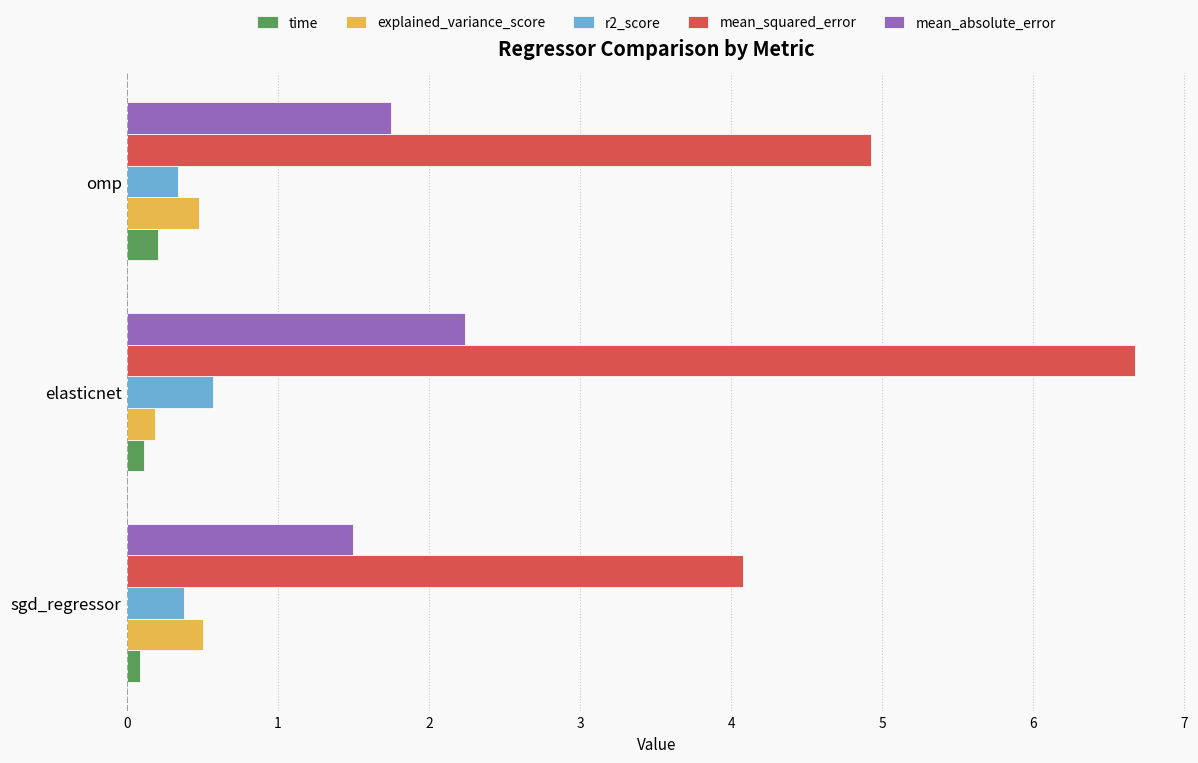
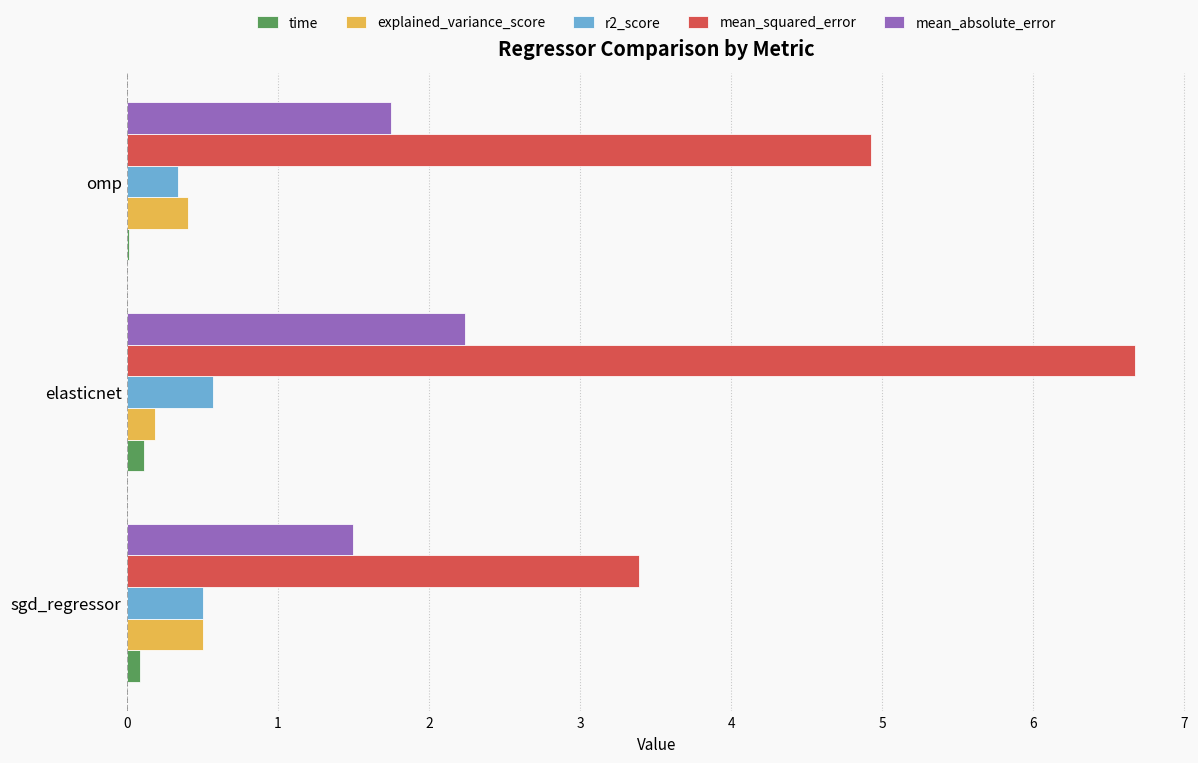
  {
    "time": {
-     "omp": 0.21,
+     "omp": 0.01,
      "elasticnet": 0.11,
      "sgd_regressor": 0.09
    },
    "explained_variance_score": {
-     "omp": 0.47,
+     "omp": 0.40,
      "elasticnet": 0.19,
      "sgd_regressor": 0.50
    },
    "r2_score": {
      "omp": 0.34,
      "elasticnet": 0.57,
-     "sgd_regressor": 0.37
+     "sgd_regressor": 0.50
    },
    "mean_squared_error": {
      "omp": 4.93,
      "elasticnet": 6.68,
-     "sgd_regressor": 4.08
+     "sgd_regressor": 3.39
    },
    "mean_absolute_error": {
      "omp": 1.75,
      "elasticnet": 2.24,
      "sgd_regressor": 1.50
    }
  }
